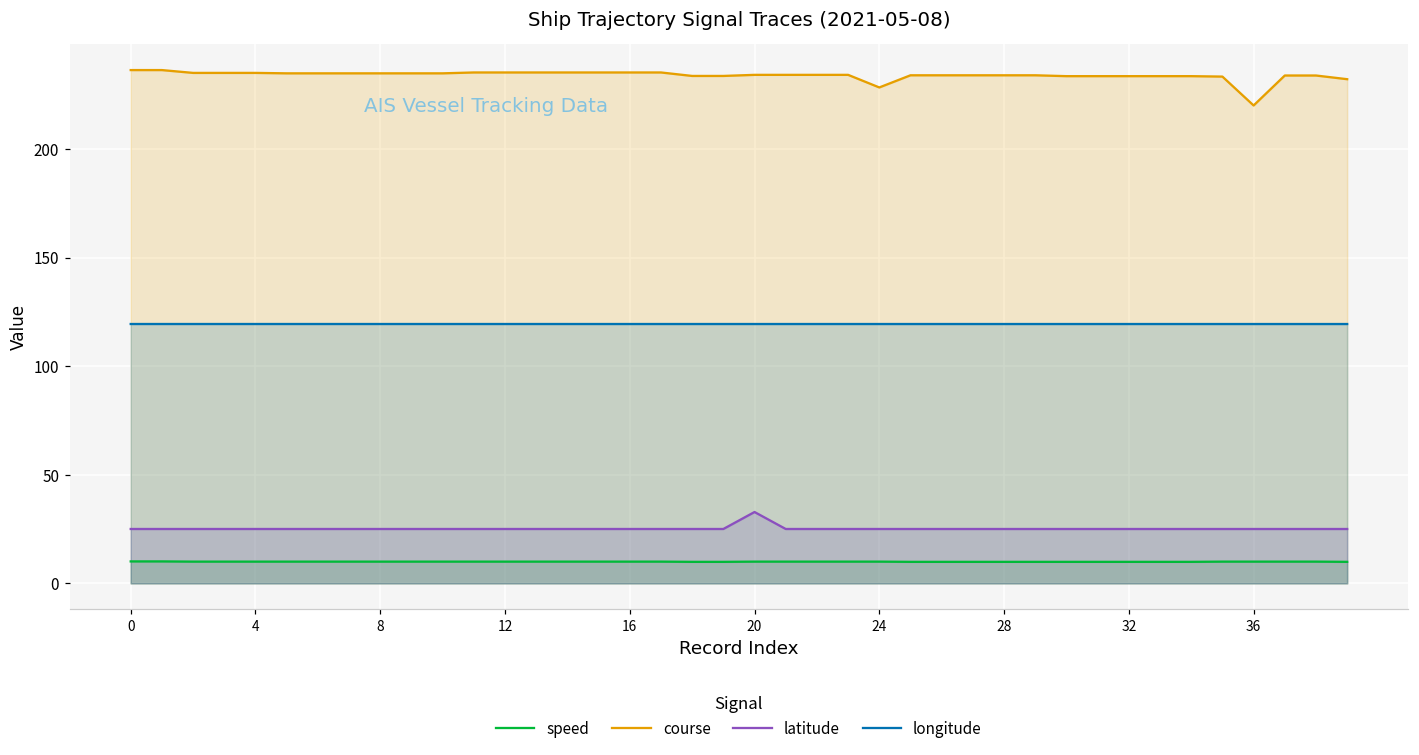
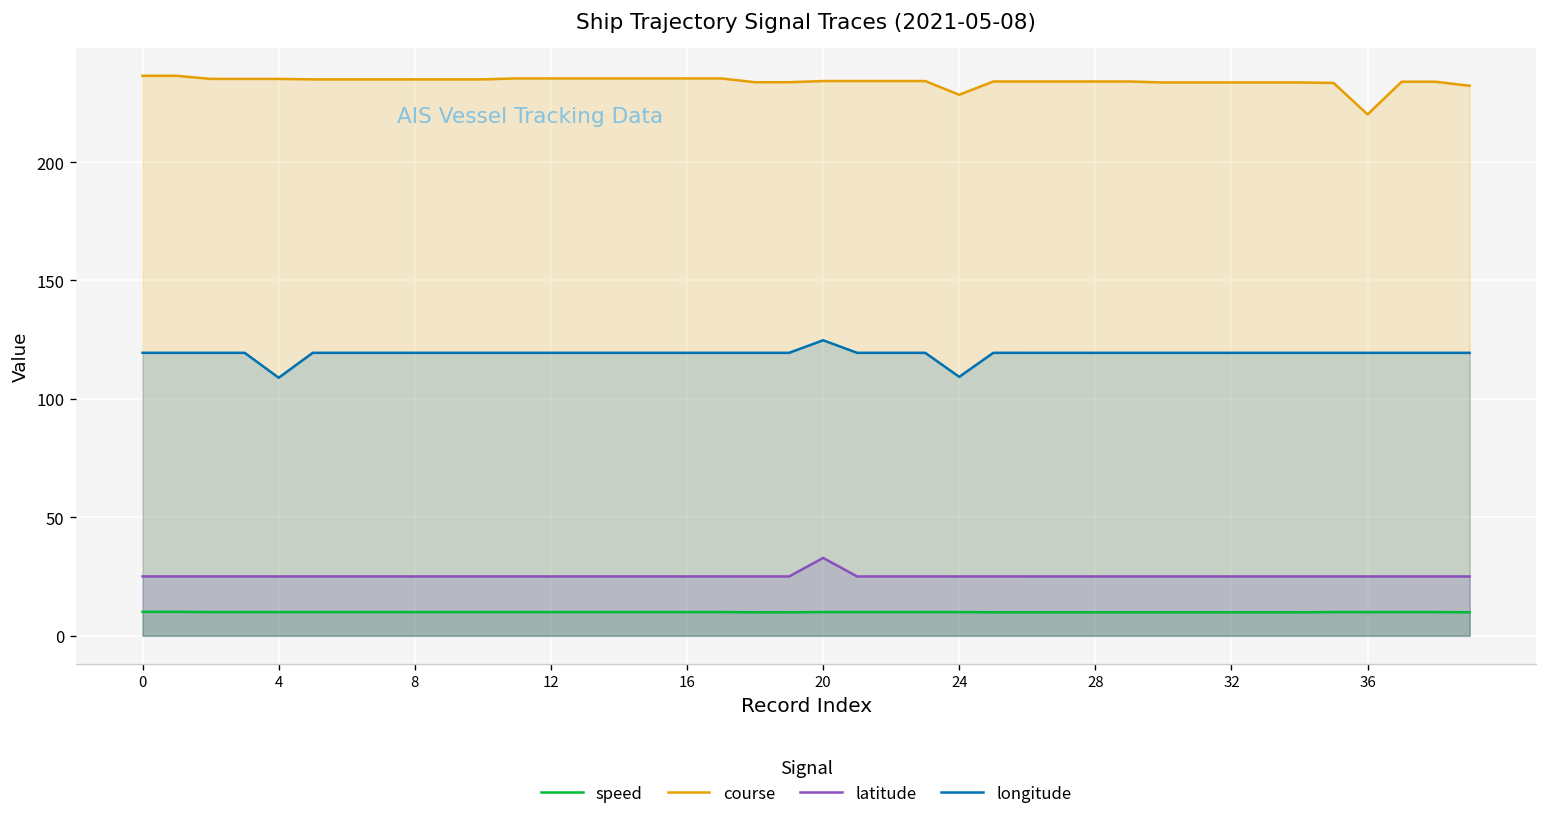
  {
    "speed": {
      "0": 10,
      "4": 10,
      "8": 10,
      "12": 10,
      "16": 10,
      "20": 10,
      "24": 10,
      "28": 10,
      "32": 10,
      "36": 10
    },
    "course": {
      "0": 236,
      "4": 235,
      "8": 235,
      "12": 235,
      "16": 235,
      "20": 234,
      "24": 228,
      "28": 234,
      "32": 234,
      "36": 220
    },
    "latitude": {
      "0": 25,
      "4": 25,
      "8": 25,
      "12": 25,
      "16": 25,
      "20": 33,
      "24": 25,
      "28": 25,
      "32": 25,
      "36": 25
    },
    "longitude": {
      "0": 119,
-     "4": 119,
+     "4": 109,
      "8": 119,
      "12": 119,
      "16": 119,
-     "20": 119,
-     "24": 119,
+     "20": 125,
+     "24": 109,
      "28": 119,
      "32": 119,
      "36": 119
    }
  }
